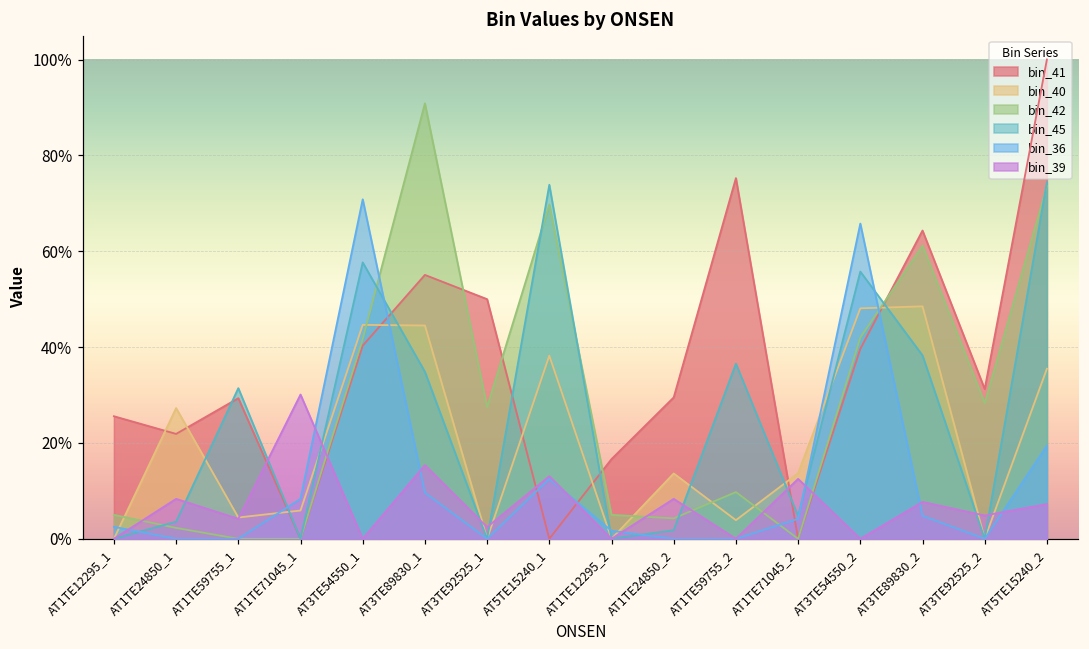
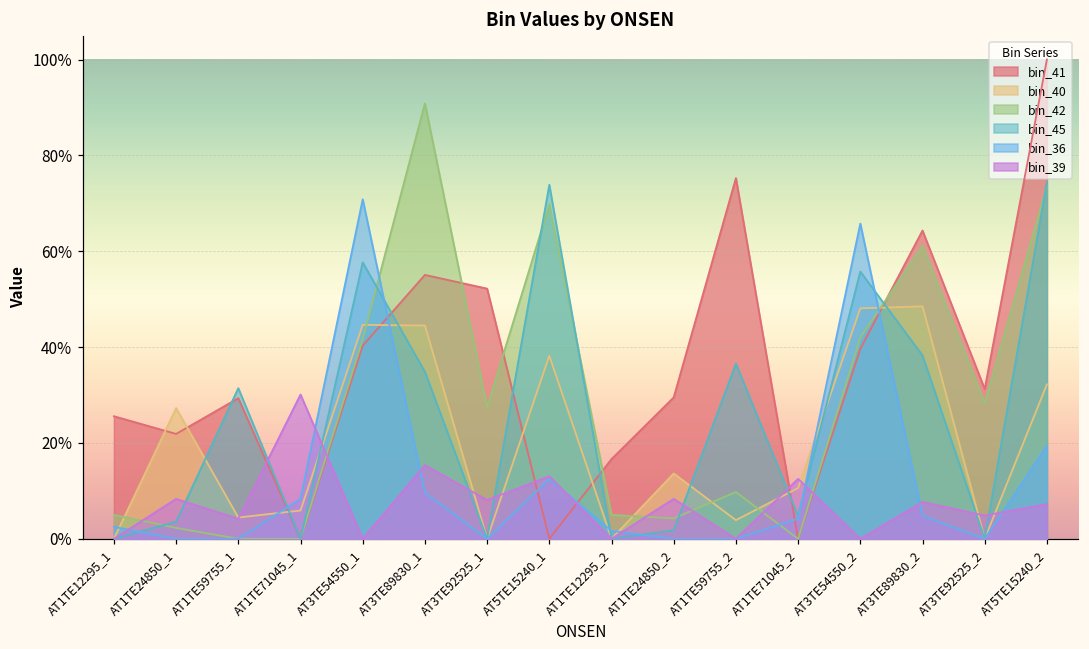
  {
    "bin_41": {
      "AT1TE12295_1": "26%",
      "AT1TE24850_1": "22%",
      "AT1TE59755_1": "29%",
      "AT3TE54550_1": "40%",
      "AT3TE89830_1": "55%",
-     "AT3TE92525_1": "50%",
+     "AT3TE92525_1": "52%",
      "AT5TE15240_1": "0%",
      "AT1TE12295_2": "17%",
      "AT1TE24850_2": "29%",
      "AT1TE59755_2": "75%",
      "AT3TE54550_2": "40%",
      "AT3TE89830_2": "64%",
      "AT3TE92525_2": "31%"
    },
    "bin_40": {
      "AT1TE24850_1": "27%",
      "AT1TE71045_1": "6%",
      "AT3TE54550_1": "45%",
      "AT3TE89830_1": "45%",
      "AT5TE15240_1": "38%",
      "AT1TE24850_2": "14%",
      "AT1TE59755_2": "4%",
-     "AT1TE71045_2": "14%",
+     "AT1TE71045_2": "11%",
      "AT3TE54550_2": "48%",
      "AT3TE89830_2": "49%",
-     "AT5TE15240_2": "35%"
+     "AT5TE15240_2": "32%"
    },
    "bin_42": {
      "AT1TE12295_1": "5%",
      "AT1TE24850_1": "2%",
      "AT3TE54550_1": "42%",
      "AT3TE89830_1": "91%",
      "AT3TE92525_1": "28%",
      "AT5TE15240_1": "70%",
      "AT1TE12295_2": "5%",
      "AT1TE24850_2": "4%",
      "AT1TE59755_2": "10%",
      "AT3TE54550_2": "42%",
      "AT3TE89830_2": "61%",
      "AT3TE92525_2": "28%",
      "AT5TE15240_2": "74%"
    },
    "bin_39": {
      "AT1TE24850_1": "8%",
      "AT1TE71045_1": "30%",
      "AT3TE54550_1": "0%",
      "AT3TE89830_1": "15%",
-     "AT3TE92525_1": "2%",
+     "AT3TE92525_1": "8%",
      "AT1TE24850_2": "8%",
      "AT1TE71045_2": "13%",
      "AT3TE54550_2": "0%",
      "AT3TE89830_2": "8%",
      "AT3TE92525_2": "5%",
      "AT5TE15240_2": "7%"
    }
  }
